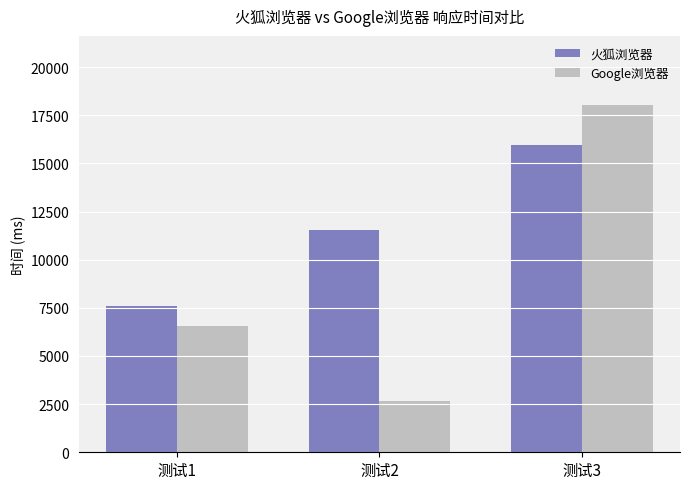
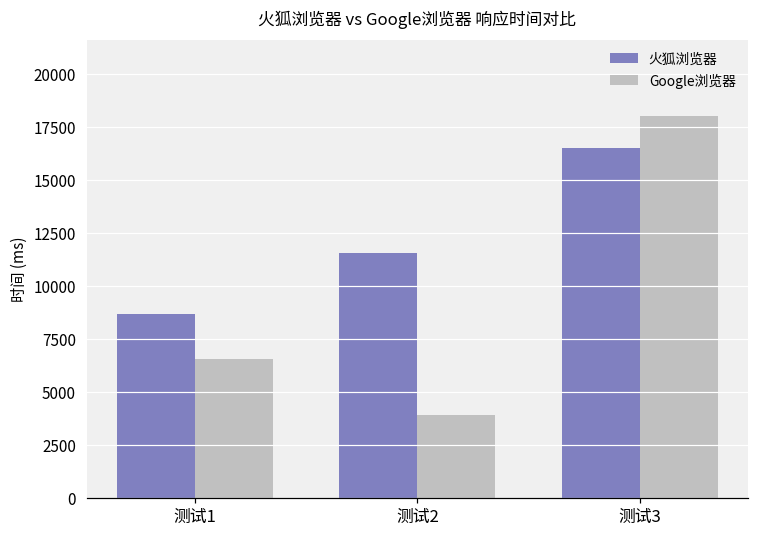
  {
    "火狐浏览器": {
-     "测试1": 7600,
+     "测试1": 8700,
      "测试2": 11600,
-     "测试3": 16000
+     "测试3": 16500
    },
    "Google浏览器": {
      "测试1": 6600,
-     "测试2": 2700,
+     "测试2": 3900,
      "测试3": 18000
    }
  }
